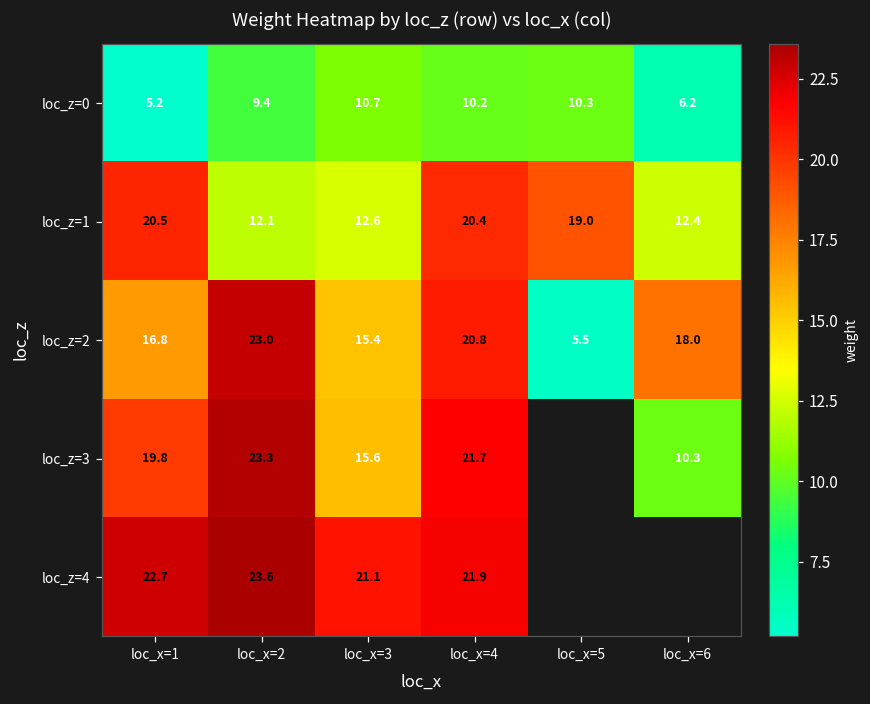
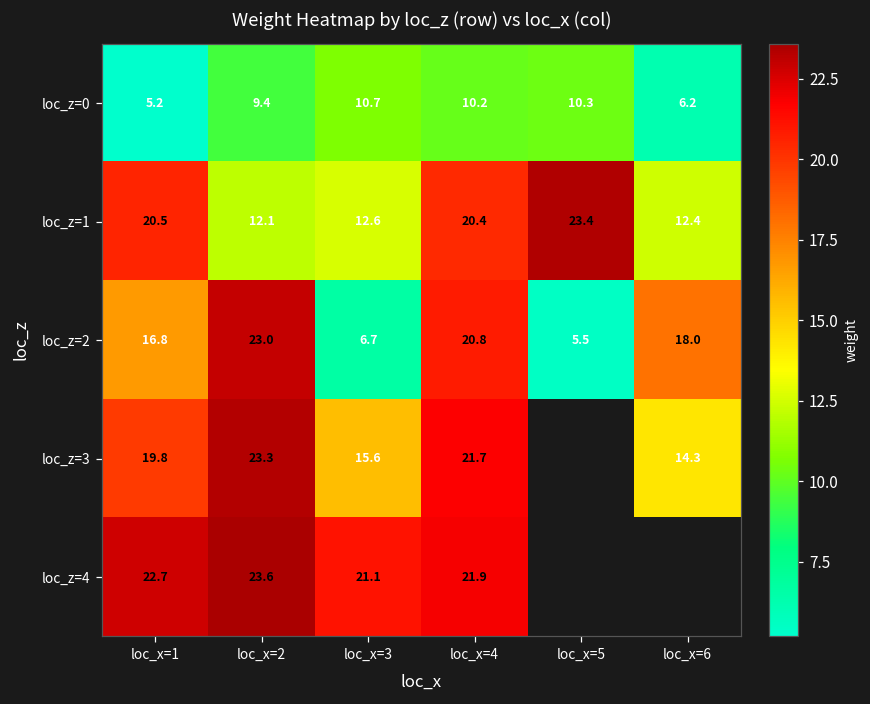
  {
    "loc_z=0": {
      "loc_x=1": 5.2,
      "loc_x=2": 9.4,
      "loc_x=3": 10.7,
      "loc_x=4": 10.2,
      "loc_x=5": 10.3,
      "loc_x=6": 6.2
    },
    "loc_z=1": {
      "loc_x=1": 20.5,
      "loc_x=2": 12.1,
      "loc_x=3": 12.6,
      "loc_x=4": 20.4,
-     "loc_x=5": 19.0,
+     "loc_x=5": 23.4,
      "loc_x=6": 12.4
    },
    "loc_z=2": {
      "loc_x=1": 16.8,
      "loc_x=2": 23.0,
-     "loc_x=3": 15.4,
+     "loc_x=3": 6.7,
      "loc_x=4": 20.8,
      "loc_x=5": 5.5,
      "loc_x=6": 18.0
    },
    "loc_z=3": {
      "loc_x=1": 19.8,
      "loc_x=2": 23.3,
      "loc_x=3": 15.6,
      "loc_x=4": 21.7,
-     "loc_x=6": 10.3
+     "loc_x=6": 14.3
    },
    "loc_z=4": {
      "loc_x=1": 22.7,
      "loc_x=2": 23.6,
      "loc_x=3": 21.1,
      "loc_x=4": 21.9
    }
  }
